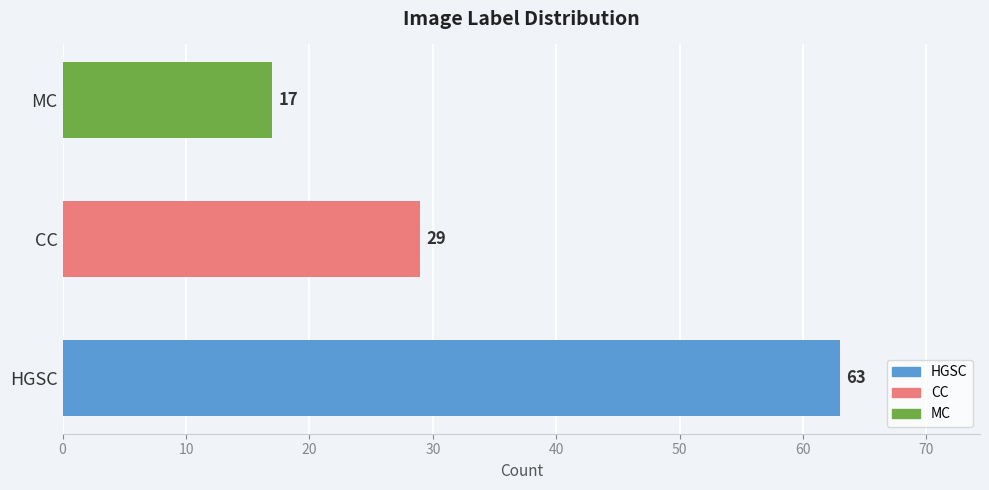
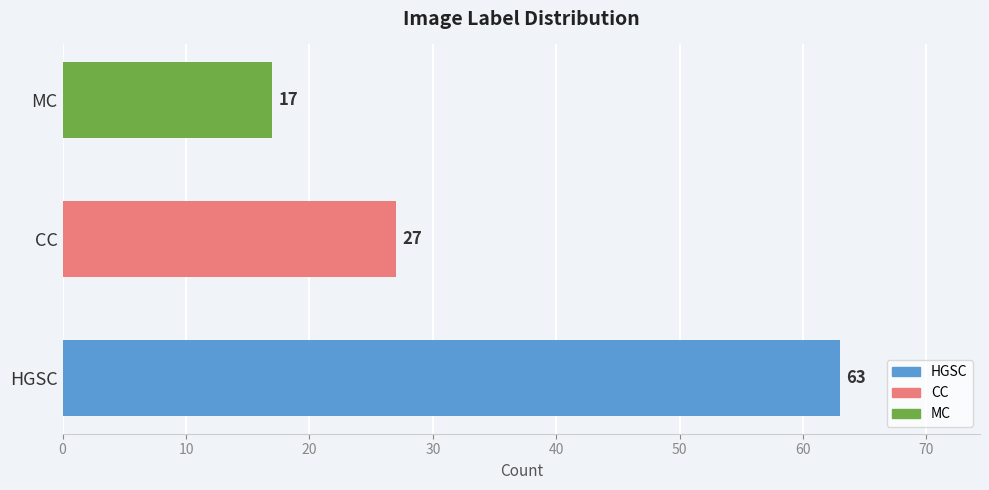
  {
    "MC": 17,
-   "CC": 29,
+   "CC": 27,
    "HGSC": 63
  }
